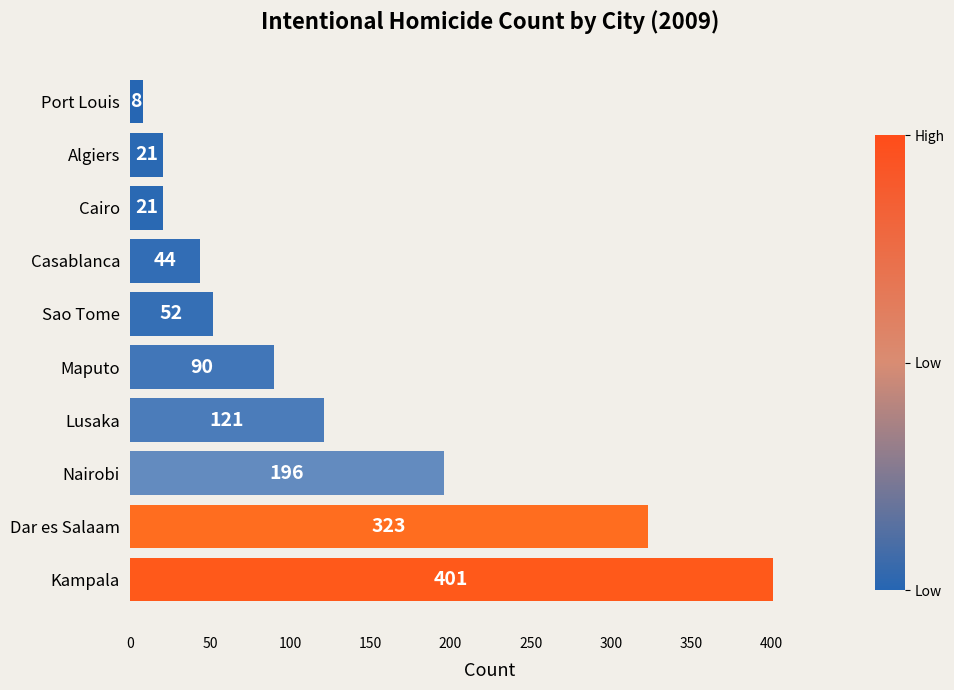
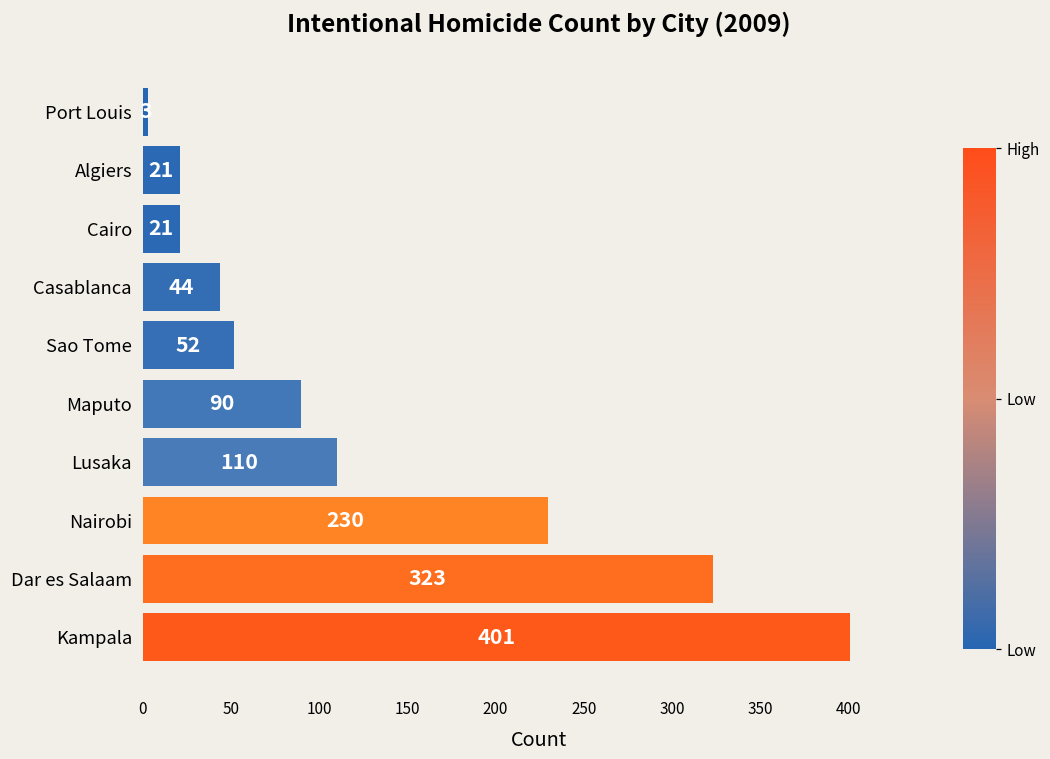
  {
-   "Port Louis": 8,
+   "Port Louis": 3,
    "Algiers": 21,
    "Cairo": 21,
    "Casablanca": 44,
    "Sao Tome": 52,
    "Maputo": 90,
-   "Lusaka": 121,
-   "Nairobi": 196,
+   "Lusaka": 110,
+   "Nairobi": 230,
    "Dar es Salaam": 323,
    "Kampala": 401
  }
